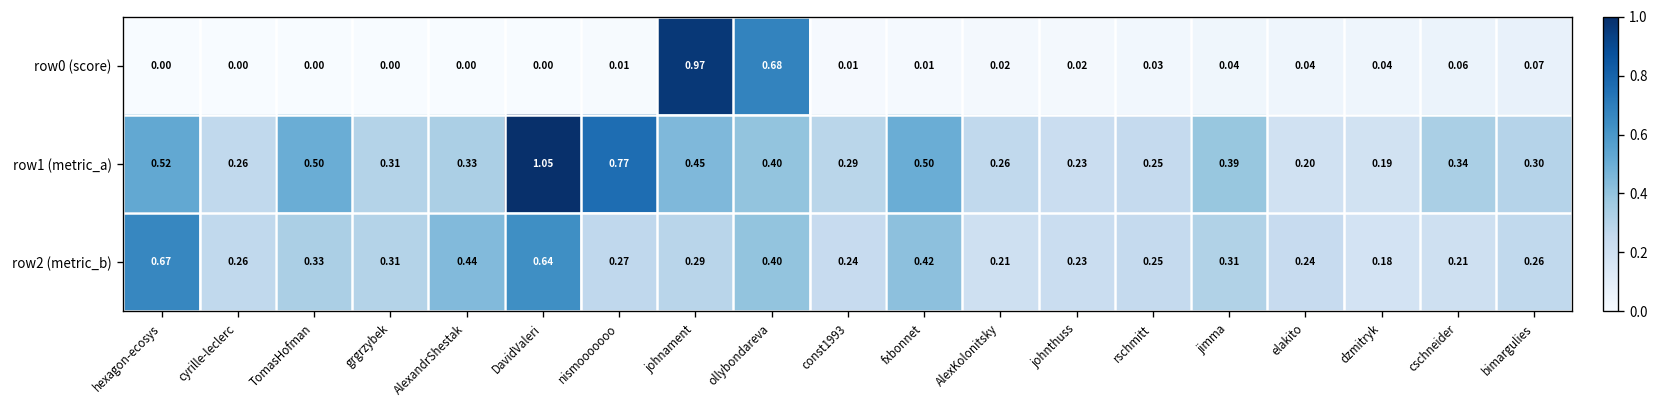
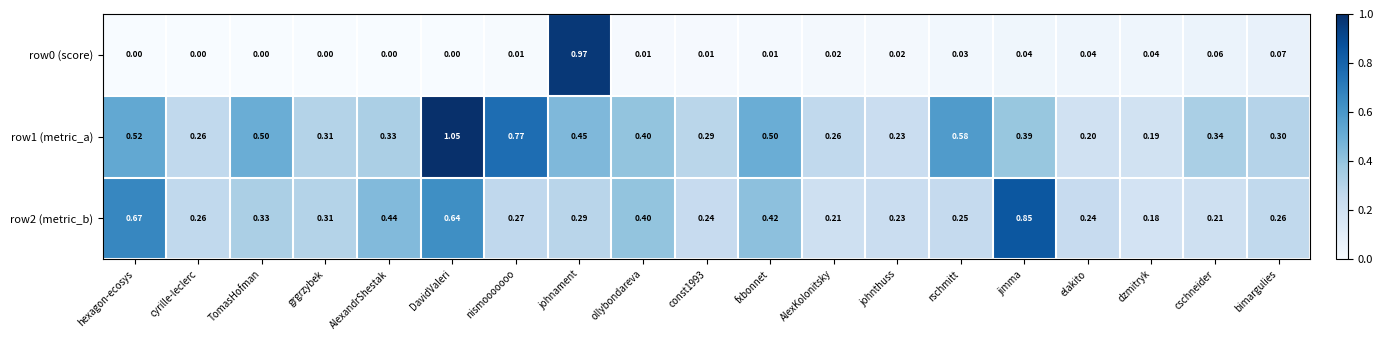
  {
    "row0 (score)": {
      "hexagon-ecosys": 0.00,
      "cyrille-leclerc": 0.00,
      "TomasHofman": 0.00,
      "grgrzybek": 0.00,
      "AlexandrShestak": 0.00,
      "DavidValeri": 0.00,
      "nismooooooo": 0.01,
      "johnament": 0.97,
-     "ollybondareva": 0.68,
+     "ollybondareva": 0.01,
      "const1993": 0.01,
      "fxbonnet": 0.01,
      "AlexKolonitsky": 0.02,
      "johnthuss": 0.02,
      "rschmitt": 0.03,
      "jimma": 0.04,
      "elakito": 0.04,
      "dzmitryk": 0.04,
      "cschneider": 0.06,
      "bimargulies": 0.07
    },
    "row1 (metric_a)": {
      "hexagon-ecosys": 0.52,
      "cyrille-leclerc": 0.26,
      "TomasHofman": 0.50,
      "grgrzybek": 0.31,
      "AlexandrShestak": 0.33,
      "DavidValeri": 1.05,
      "nismooooooo": 0.77,
      "johnament": 0.45,
      "ollybondareva": 0.40,
      "const1993": 0.29,
      "fxbonnet": 0.50,
      "AlexKolonitsky": 0.26,
      "johnthuss": 0.23,
-     "rschmitt": 0.25,
+     "rschmitt": 0.58,
      "jimma": 0.39,
      "elakito": 0.20,
      "dzmitryk": 0.19,
      "cschneider": 0.34,
      "bimargulies": 0.30
    },
    "row2 (metric_b)": {
      "hexagon-ecosys": 0.67,
      "cyrille-leclerc": 0.26,
      "TomasHofman": 0.33,
      "grgrzybek": 0.31,
      "AlexandrShestak": 0.44,
      "DavidValeri": 0.64,
      "nismooooooo": 0.27,
      "johnament": 0.29,
      "ollybondareva": 0.40,
      "const1993": 0.24,
      "fxbonnet": 0.42,
      "AlexKolonitsky": 0.21,
      "johnthuss": 0.23,
      "rschmitt": 0.25,
-     "jimma": 0.31,
+     "jimma": 0.85,
      "elakito": 0.24,
      "dzmitryk": 0.18,
      "cschneider": 0.21,
      "bimargulies": 0.26
    }
  }
